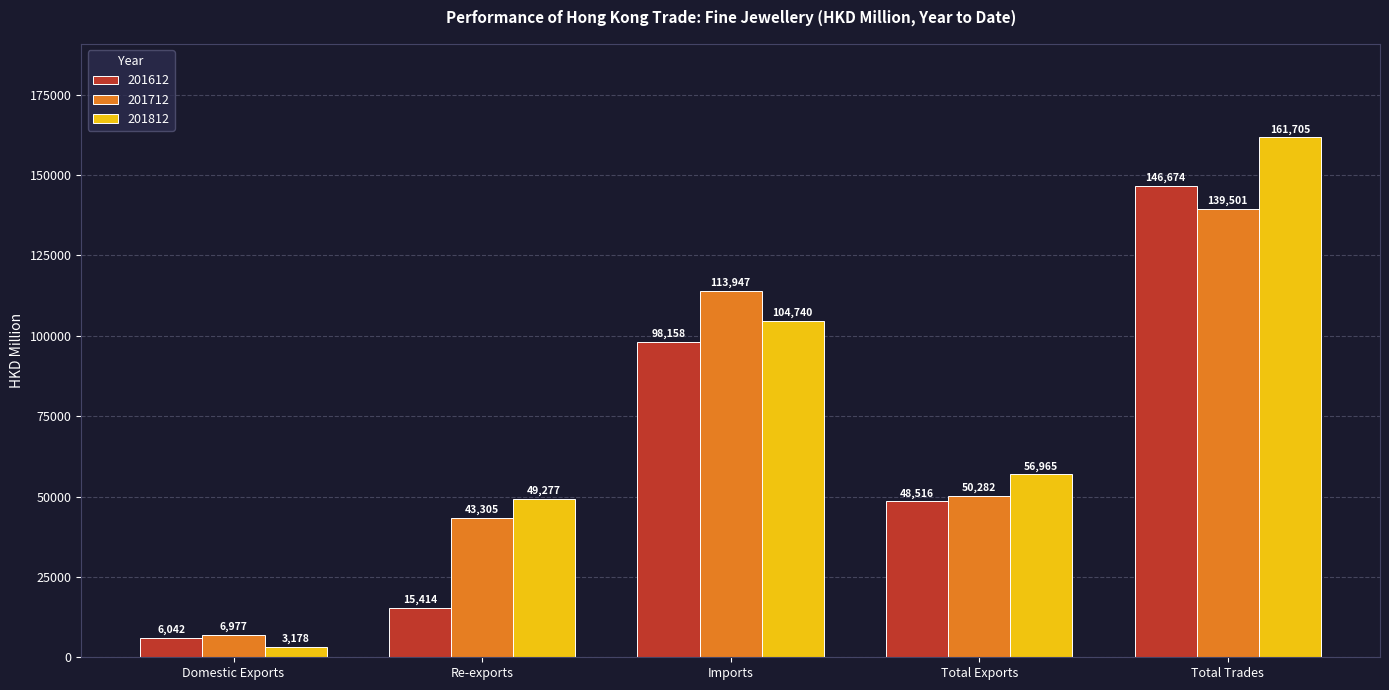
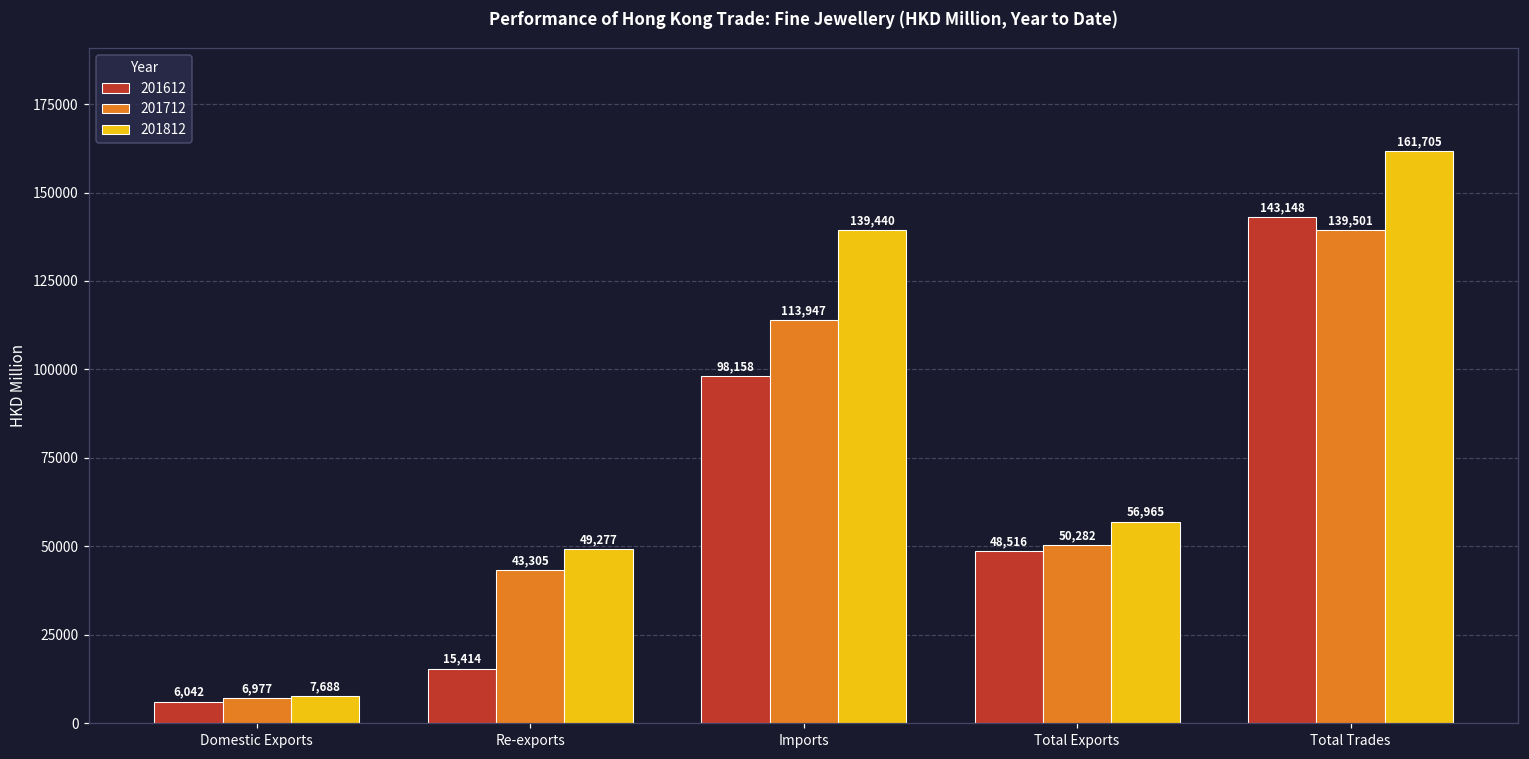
  {
    "201612": {
      "Domestic Exports": "6,042",
      "Re-exports": "15,414",
      "Imports": "98,158",
      "Total Exports": "48,516",
-     "Total Trades": "146,674"
+     "Total Trades": "143,148"
    },
    "201712": {
      "Domestic Exports": "6,977",
      "Re-exports": "43,305",
      "Imports": "113,947",
      "Total Exports": "50,282",
      "Total Trades": "139,501"
    },
    "201812": {
-     "Domestic Exports": "3,178",
+     "Domestic Exports": "7,688",
      "Re-exports": "49,277",
-     "Imports": "104,740",
+     "Imports": "139,440",
      "Total Exports": "56,965",
      "Total Trades": "161,705"
    }
  }
